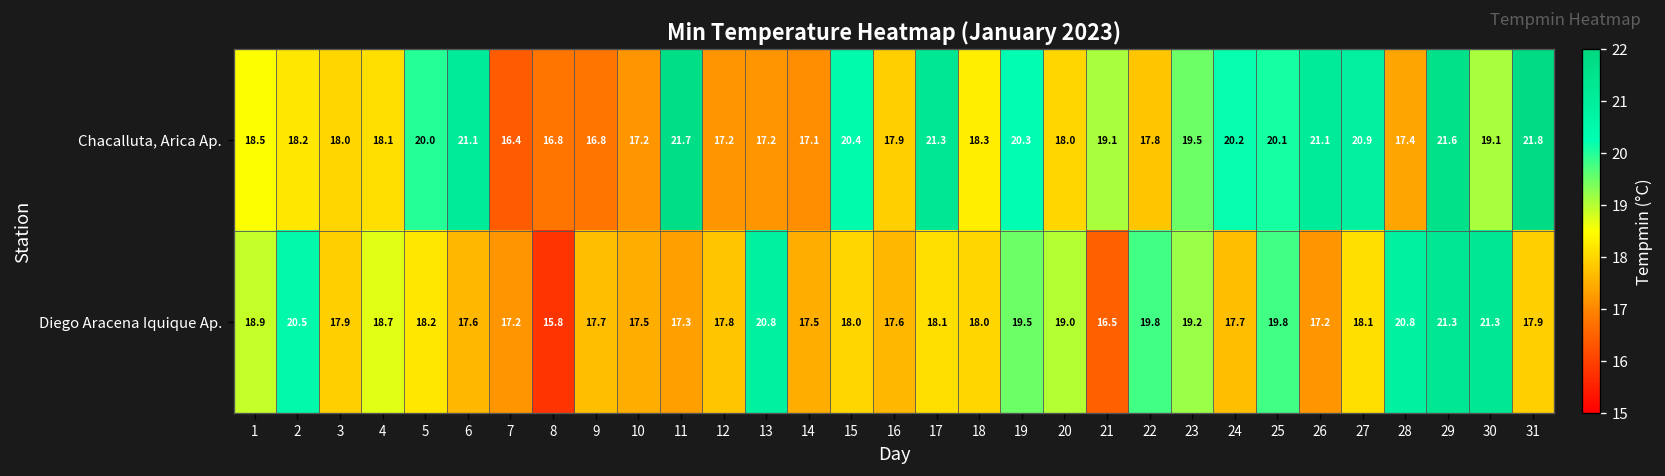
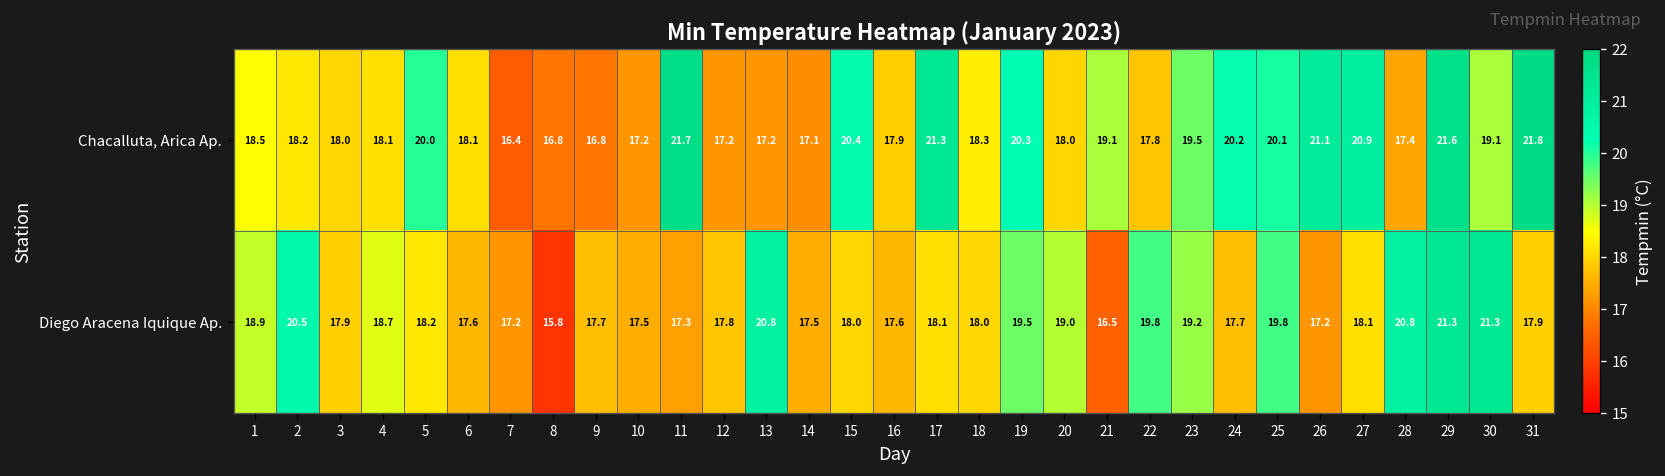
  {
    "Chacalluta, Arica Ap.": {
      "1": 18.5,
      "2": 18.2,
      "3": 18.0,
      "4": 18.1,
      "5": 20.0,
-     "6": 21.1,
+     "6": 18.1,
      "7": 16.4,
      "8": 16.8,
      "9": 16.8,
      "10": 17.2,
      "11": 21.7,
      "12": 17.2,
      "13": 17.2,
      "14": 17.1,
      "15": 20.4,
      "16": 17.9,
      "17": 21.3,
      "18": 18.3,
      "19": 20.3,
      "20": 18.0,
      "21": 19.1,
      "22": 17.8,
      "23": 19.5,
      "24": 20.2,
      "25": 20.1,
      "26": 21.1,
      "27": 20.9,
      "28": 17.4,
      "29": 21.6,
      "30": 19.1,
      "31": 21.8
    },
    "Diego Aracena Iquique Ap.": {
      "1": 18.9,
      "2": 20.5,
      "3": 17.9,
      "4": 18.7,
      "5": 18.2,
      "6": 17.6,
      "7": 17.2,
      "8": 15.8,
      "9": 17.7,
      "10": 17.5,
      "11": 17.3,
      "12": 17.8,
      "13": 20.8,
      "14": 17.5,
      "15": 18.0,
      "16": 17.6,
      "17": 18.1,
      "18": 18.0,
      "19": 19.5,
      "20": 19.0,
      "21": 16.5,
      "22": 19.8,
      "23": 19.2,
      "24": 17.7,
      "25": 19.8,
      "26": 17.2,
      "27": 18.1,
      "28": 20.8,
      "29": 21.3,
      "30": 21.3,
      "31": 17.9
    }
  }
